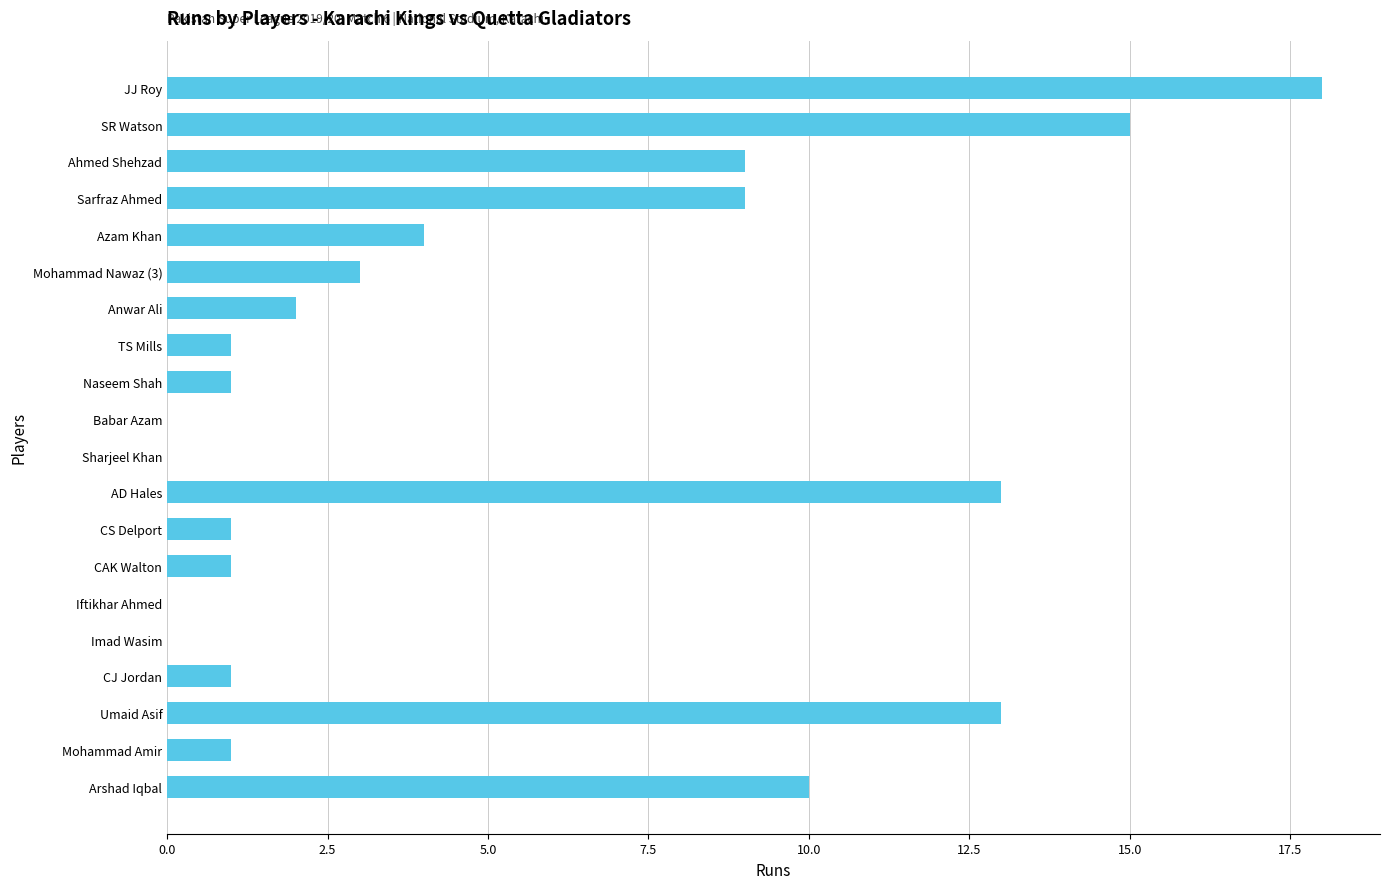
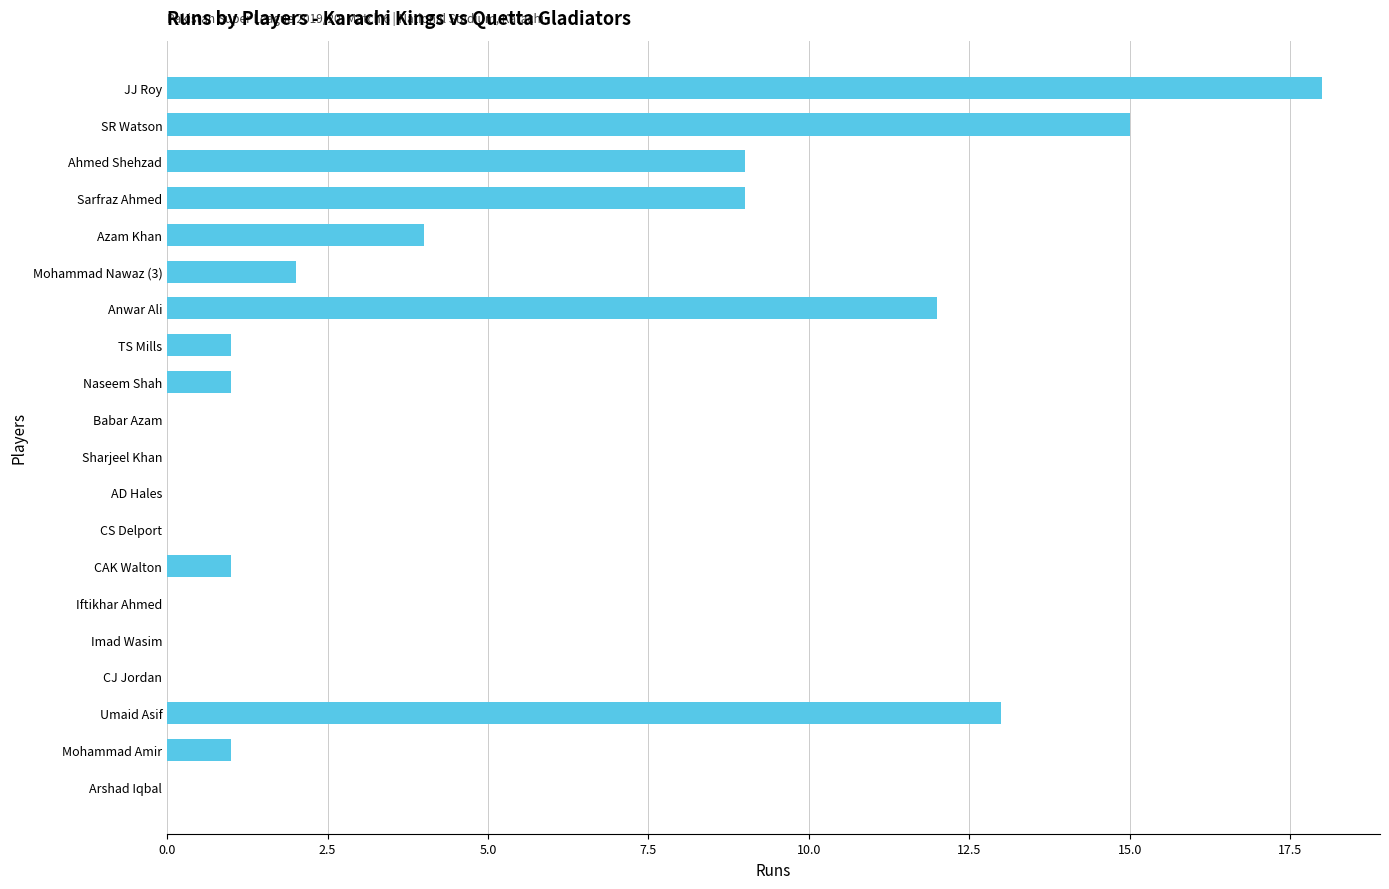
  {
    "JJ Roy": 18,
    "SR Watson": 15,
    "Ahmed Shehzad": 9,
    "Sarfraz Ahmed": 9,
    "Azam Khan": 4,
-   "Mohammad Nawaz (3)": 3,
-   "Anwar Ali": 2,
+   "Mohammad Nawaz (3)": 2,
+   "Anwar Ali": 12,
    "TS Mills": 1,
    "Naseem Shah": 1,
    "Babar Azam": 0,
    "Sharjeel Khan": 0,
-   "AD Hales": 13,
-   "CS Delport": 1,
+   "AD Hales": 0,
+   "CS Delport": 0,
    "CAK Walton": 1,
    "Iftikhar Ahmed": 0,
    "Imad Wasim": 0,
-   "CJ Jordan": 1,
+   "CJ Jordan": 0,
    "Umaid Asif": 13,
    "Mohammad Amir": 1,
-   "Arshad Iqbal": 10
+   "Arshad Iqbal": 0
  }
